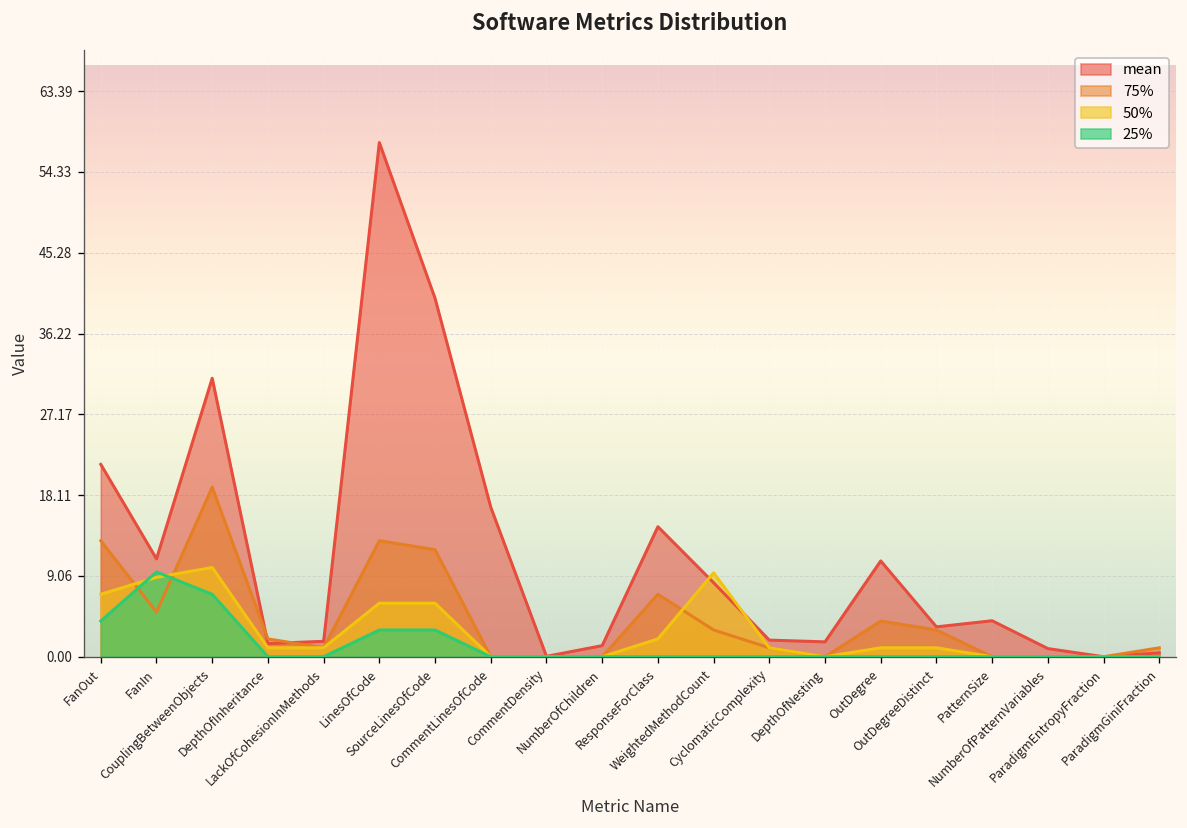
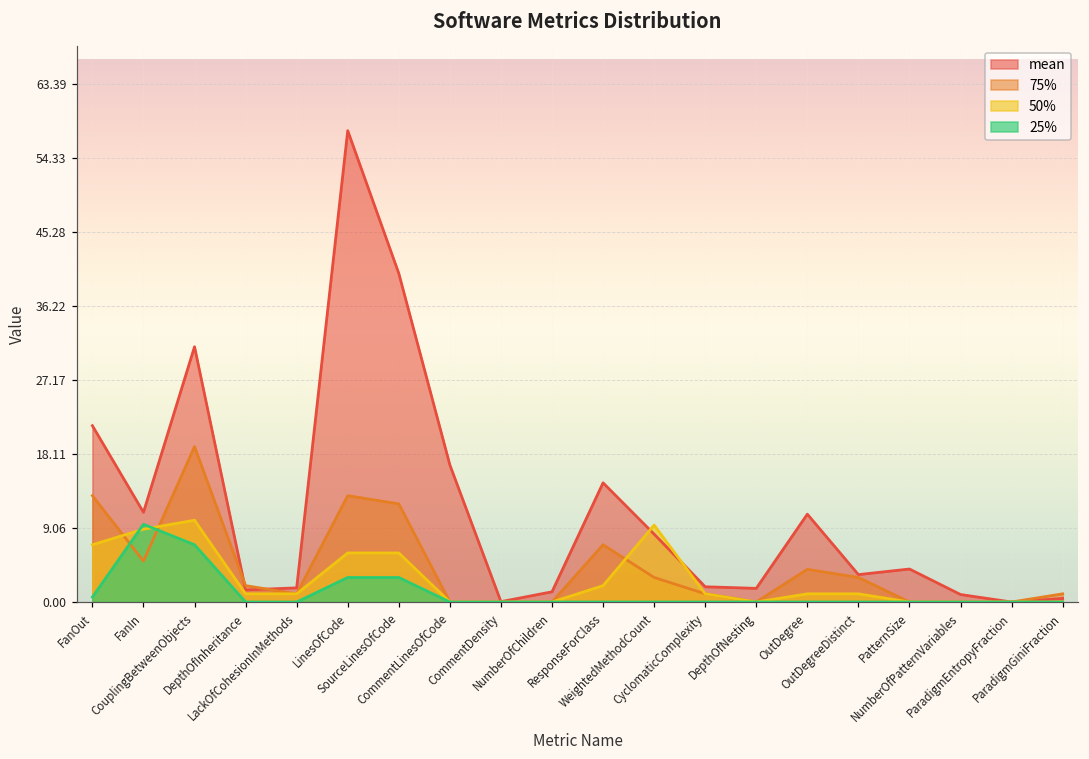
  {
    "50%": {
      "FanOut": 7,
      "FanIn": 9,
      "CouplingBetweenObjects": 10,
      "DepthOfInheritance": 1,
      "LinesOfCode": 6,
      "SourceLinesOfCode": 6,
      "ResponseForClass": 2,
      "WeightedMethodCount": 9,
      "OutDegree": 1,
      "OutDegreeDistinct": 1
    },
    "25%": {
-     "FanOut": 4,
+     "FanOut": 1,
      "FanIn": 10,
      "CouplingBetweenObjects": 7,
      "DepthOfInheritance": 0,
      "LackOfCohesionInMethods": 0,
      "LinesOfCode": 3,
      "SourceLinesOfCode": 3,
      "ResponseForClass": 0,
      "WeightedMethodCount": 0,
      "CyclomaticComplexity": 0,
      "OutDegree": 0,
      "OutDegreeDistinct": 0
    }
  }
